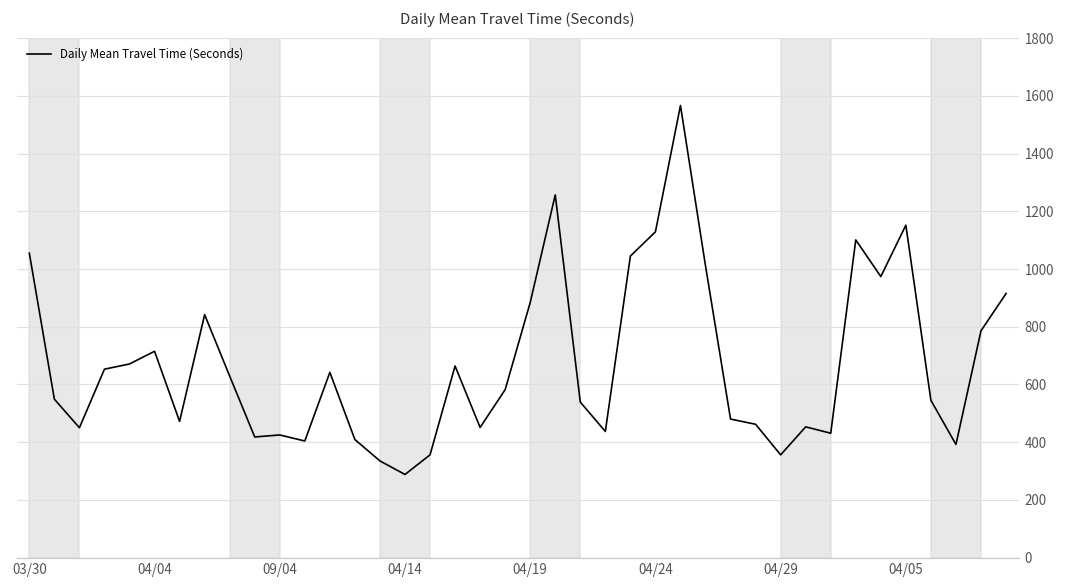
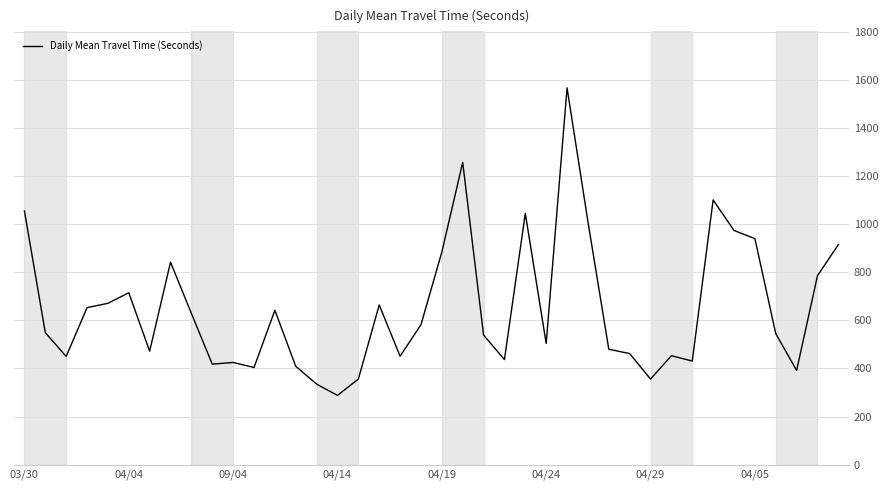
  {
    "03/30": 1060,
    "04/04": 720,
    "09/04": 430,
    "04/14": 290,
    "04/19": 880,
-   "04/24": 1130,
+   "04/24": 500,
    "04/29": 360,
-   "04/05": 1150
+   "04/05": 940
  }
